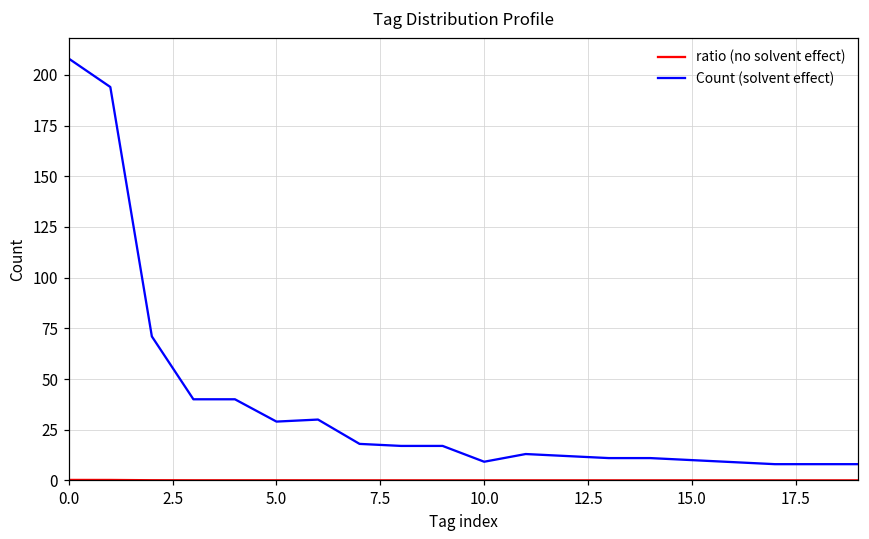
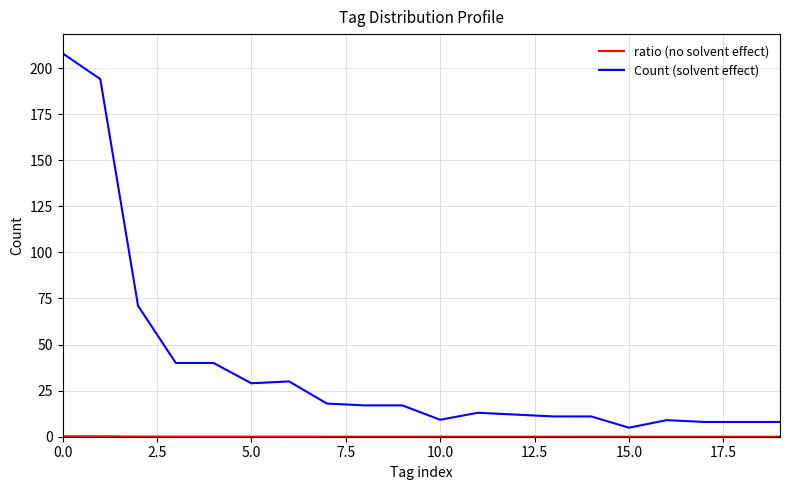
  {
    "ratio (no solvent effect)": {
      "0.0": 0,
      "5.0": 0,
      "10.0": 0,
      "15.0": 0
    },
    "Count (solvent effect)": {
      "0.0": 208,
      "5.0": 29,
      "10.0": 9,
-     "15.0": 10
+     "15.0": 5
    }
  }
